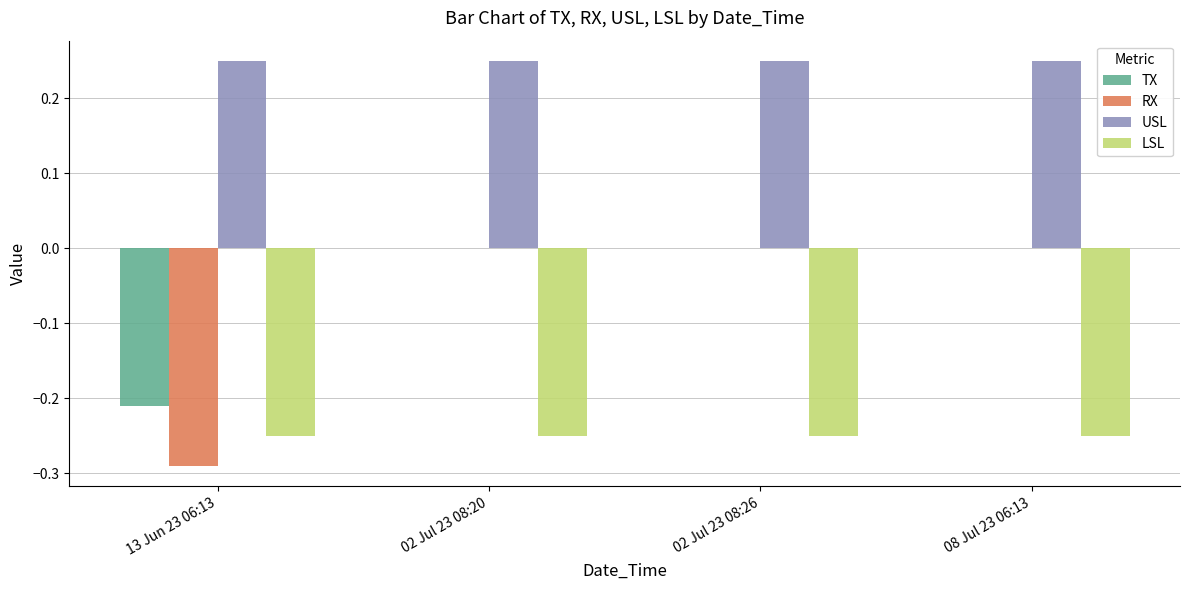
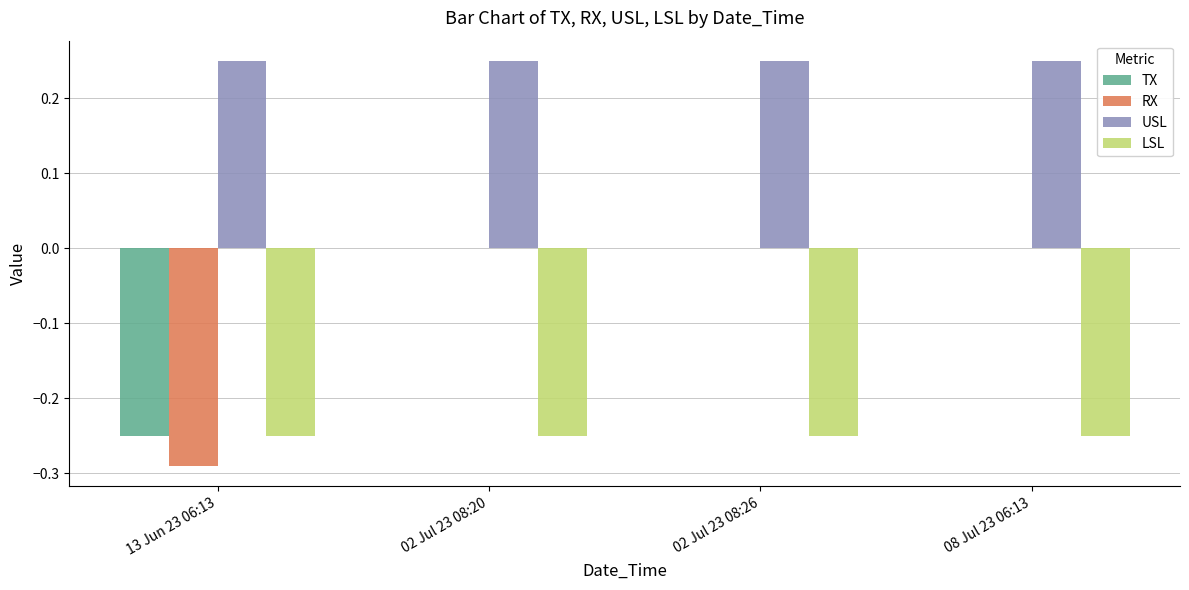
  {
    "TX": {
-     "13 Jun 23 06:13": -0.21,
+     "13 Jun 23 06:13": -0.25,
      "02 Jul 23 08:20": 0.00,
      "02 Jul 23 08:26": 0.00,
      "08 Jul 23 06:13": 0.00
    },
    "RX": {
      "13 Jun 23 06:13": -0.29,
      "02 Jul 23 08:20": 0.00,
      "02 Jul 23 08:26": 0.00,
      "08 Jul 23 06:13": 0.00
    },
    "USL": {
      "13 Jun 23 06:13": 0.25,
      "02 Jul 23 08:20": 0.25,
      "02 Jul 23 08:26": 0.25,
      "08 Jul 23 06:13": 0.25
    },
    "LSL": {
      "13 Jun 23 06:13": -0.25,
      "02 Jul 23 08:20": -0.25,
      "02 Jul 23 08:26": -0.25,
      "08 Jul 23 06:13": -0.25
    }
  }
